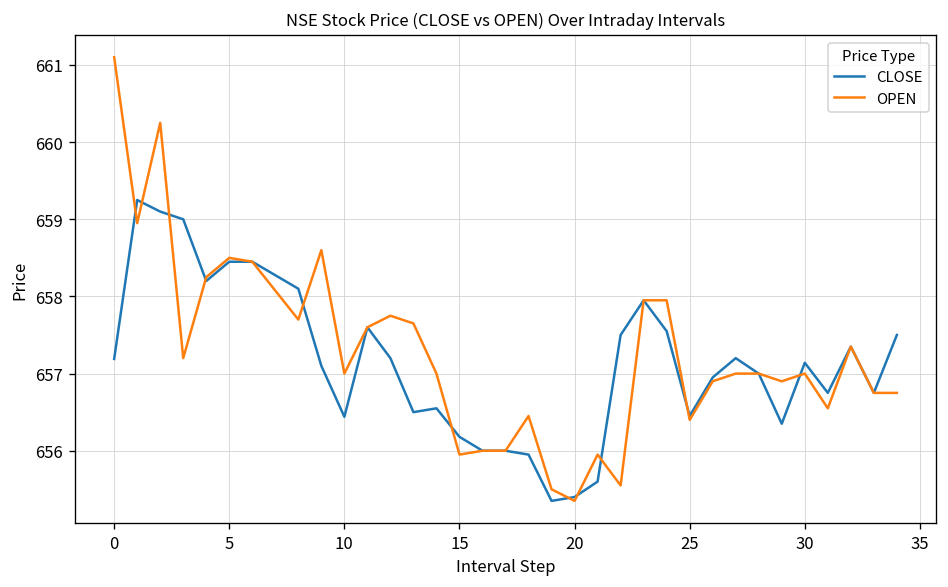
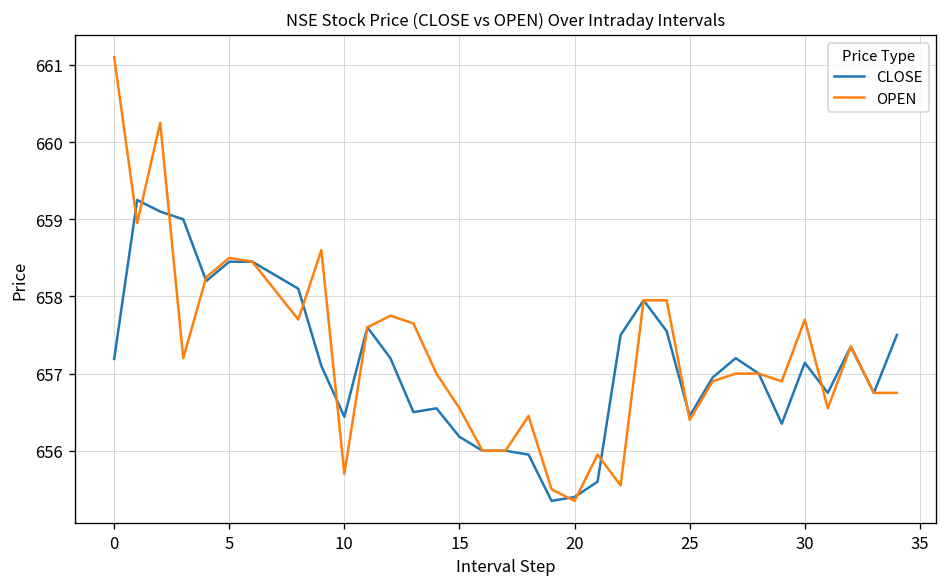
  {
    "CLOSE": {
      "0": 657.2,
      "5": 658.5,
      "10": 656.4,
      "15": 656.2,
      "20": 655.4,
      "25": 656.5,
      "30": 657.1
    },
    "OPEN": {
      "0": 661.1,
      "5": 658.5,
-     "10": 657.0,
-     "15": 656.0,
+     "10": 655.7,
+     "15": 656.6,
      "20": 655.4,
      "25": 656.4,
-     "30": 657.0
+     "30": 657.7
    }
  }
